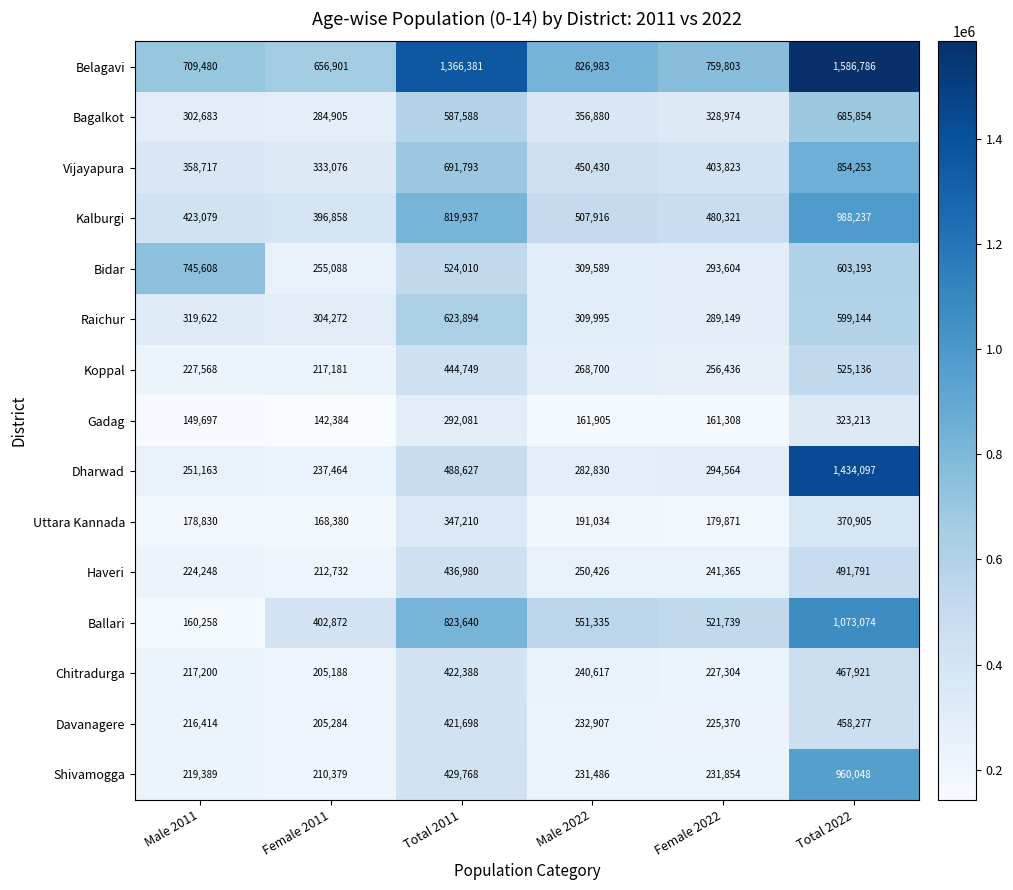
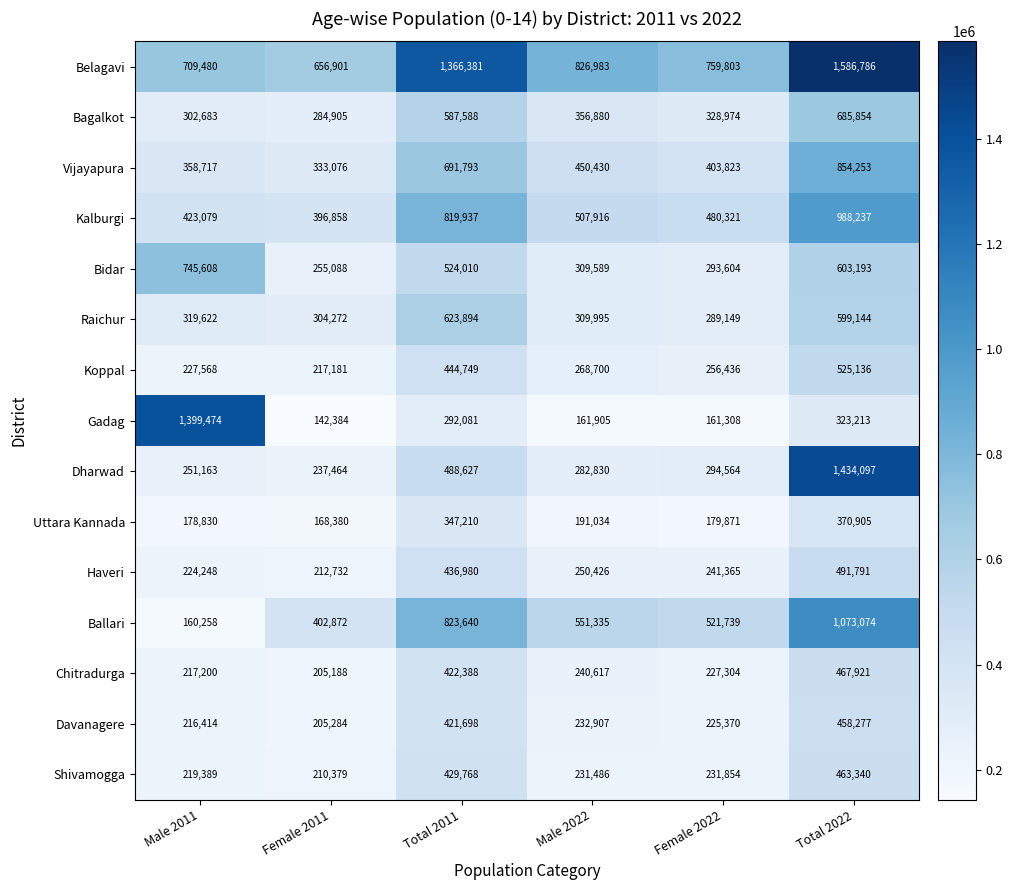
  {
    "Belagavi": {
      "Male 2011": "709,480",
      "Female 2011": "656,901",
      "Total 2011": "1,366,381",
      "Male 2022": "826,983",
      "Female 2022": "759,803",
      "Total 2022": "1,586,786"
    },
    "Bagalkot": {
      "Male 2011": "302,683",
      "Female 2011": "284,905",
      "Total 2011": "587,588",
      "Male 2022": "356,880",
      "Female 2022": "328,974",
      "Total 2022": "685,854"
    },
    "Vijayapura": {
      "Male 2011": "358,717",
      "Female 2011": "333,076",
      "Total 2011": "691,793",
      "Male 2022": "450,430",
      "Female 2022": "403,823",
      "Total 2022": "854,253"
    },
    "Kalburgi": {
      "Male 2011": "423,079",
      "Female 2011": "396,858",
      "Total 2011": "819,937",
      "Male 2022": "507,916",
      "Female 2022": "480,321",
      "Total 2022": "988,237"
    },
    "Bidar": {
      "Male 2011": "745,608",
      "Female 2011": "255,088",
      "Total 2011": "524,010",
      "Male 2022": "309,589",
      "Female 2022": "293,604",
      "Total 2022": "603,193"
    },
    "Raichur": {
      "Male 2011": "319,622",
      "Female 2011": "304,272",
      "Total 2011": "623,894",
      "Male 2022": "309,995",
      "Female 2022": "289,149",
      "Total 2022": "599,144"
    },
    "Koppal": {
      "Male 2011": "227,568",
      "Female 2011": "217,181",
      "Total 2011": "444,749",
      "Male 2022": "268,700",
      "Female 2022": "256,436",
      "Total 2022": "525,136"
    },
    "Gadag": {
-     "Male 2011": "149,697",
+     "Male 2011": "1,399,474",
      "Female 2011": "142,384",
      "Total 2011": "292,081",
      "Male 2022": "161,905",
      "Female 2022": "161,308",
      "Total 2022": "323,213"
    },
    "Dharwad": {
      "Male 2011": "251,163",
      "Female 2011": "237,464",
      "Total 2011": "488,627",
      "Male 2022": "282,830",
      "Female 2022": "294,564",
      "Total 2022": "1,434,097"
    },
    "Uttara Kannada": {
      "Male 2011": "178,830",
      "Female 2011": "168,380",
      "Total 2011": "347,210",
      "Male 2022": "191,034",
      "Female 2022": "179,871",
      "Total 2022": "370,905"
    },
    "Haveri": {
      "Male 2011": "224,248",
      "Female 2011": "212,732",
      "Total 2011": "436,980",
      "Male 2022": "250,426",
      "Female 2022": "241,365",
      "Total 2022": "491,791"
    },
    "Ballari": {
      "Male 2011": "160,258",
      "Female 2011": "402,872",
      "Total 2011": "823,640",
      "Male 2022": "551,335",
      "Female 2022": "521,739",
      "Total 2022": "1,073,074"
    },
    "Chitradurga": {
      "Male 2011": "217,200",
      "Female 2011": "205,188",
      "Total 2011": "422,388",
      "Male 2022": "240,617",
      "Female 2022": "227,304",
      "Total 2022": "467,921"
    },
    "Davanagere": {
      "Male 2011": "216,414",
      "Female 2011": "205,284",
      "Total 2011": "421,698",
      "Male 2022": "232,907",
      "Female 2022": "225,370",
      "Total 2022": "458,277"
    },
    "Shivamogga": {
      "Male 2011": "219,389",
      "Female 2011": "210,379",
      "Total 2011": "429,768",
      "Male 2022": "231,486",
      "Female 2022": "231,854",
-     "Total 2022": "960,048"
+     "Total 2022": "463,340"
    }
  }
